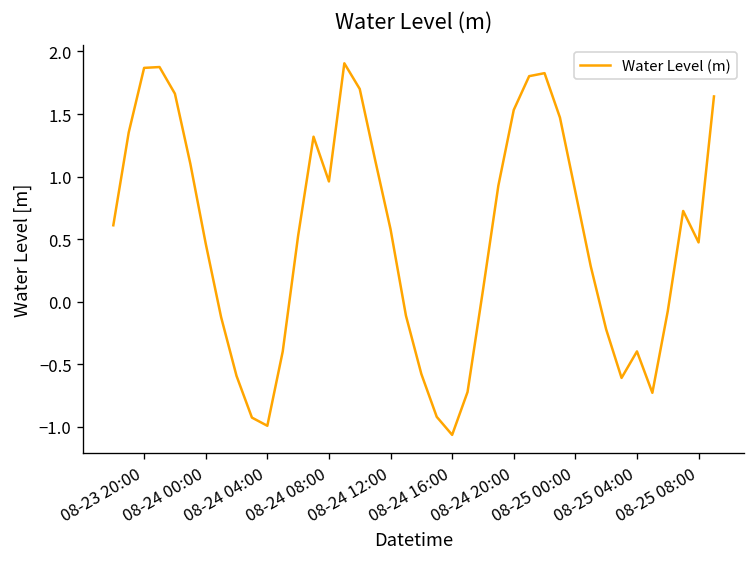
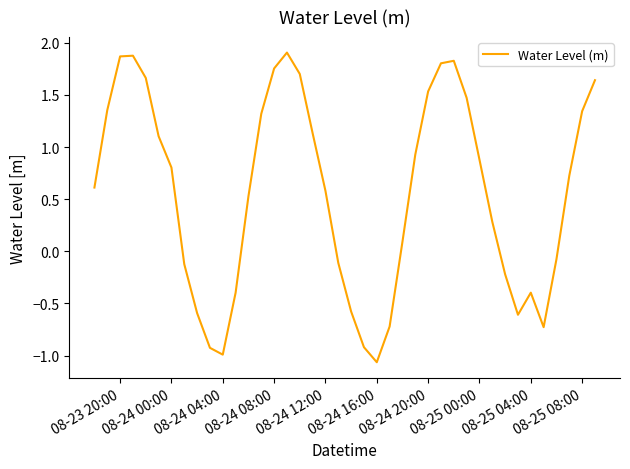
  {
    "08-23 20:00": 1.87,
-   "08-24 00:00": 0.46,
+   "08-24 00:00": 0.80,
    "08-24 04:00": -0.99,
-   "08-24 08:00": 0.96,
+   "08-24 08:00": 1.75,
    "08-24 12:00": 0.58,
    "08-24 16:00": -1.06,
    "08-24 20:00": 1.53,
    "08-25 00:00": 0.88,
    "08-25 04:00": -0.40,
-   "08-25 08:00": 0.47
+   "08-25 08:00": 1.34
  }
